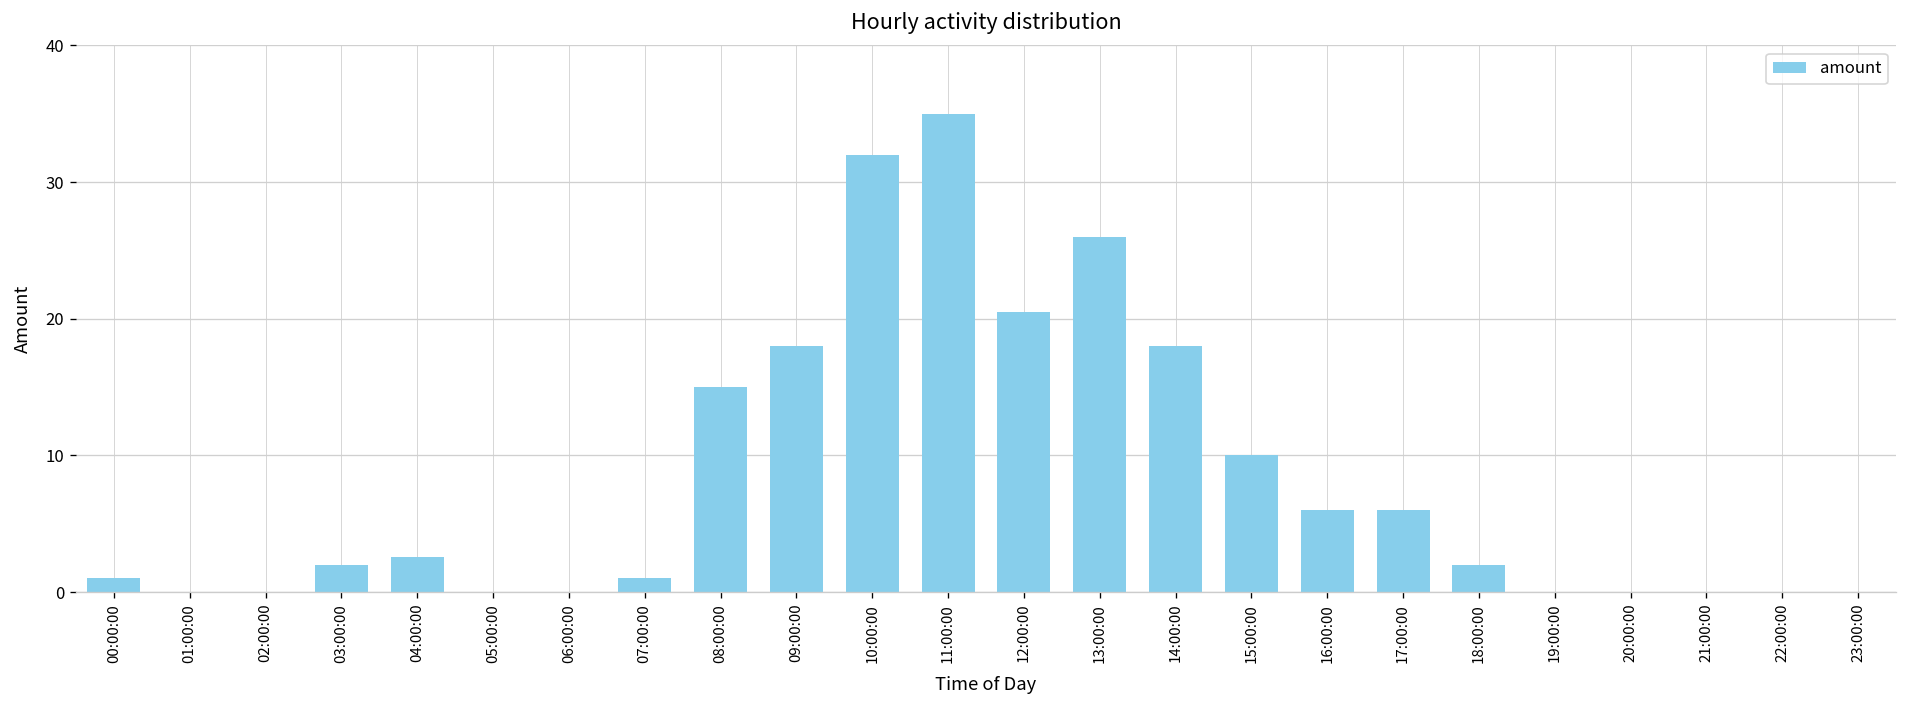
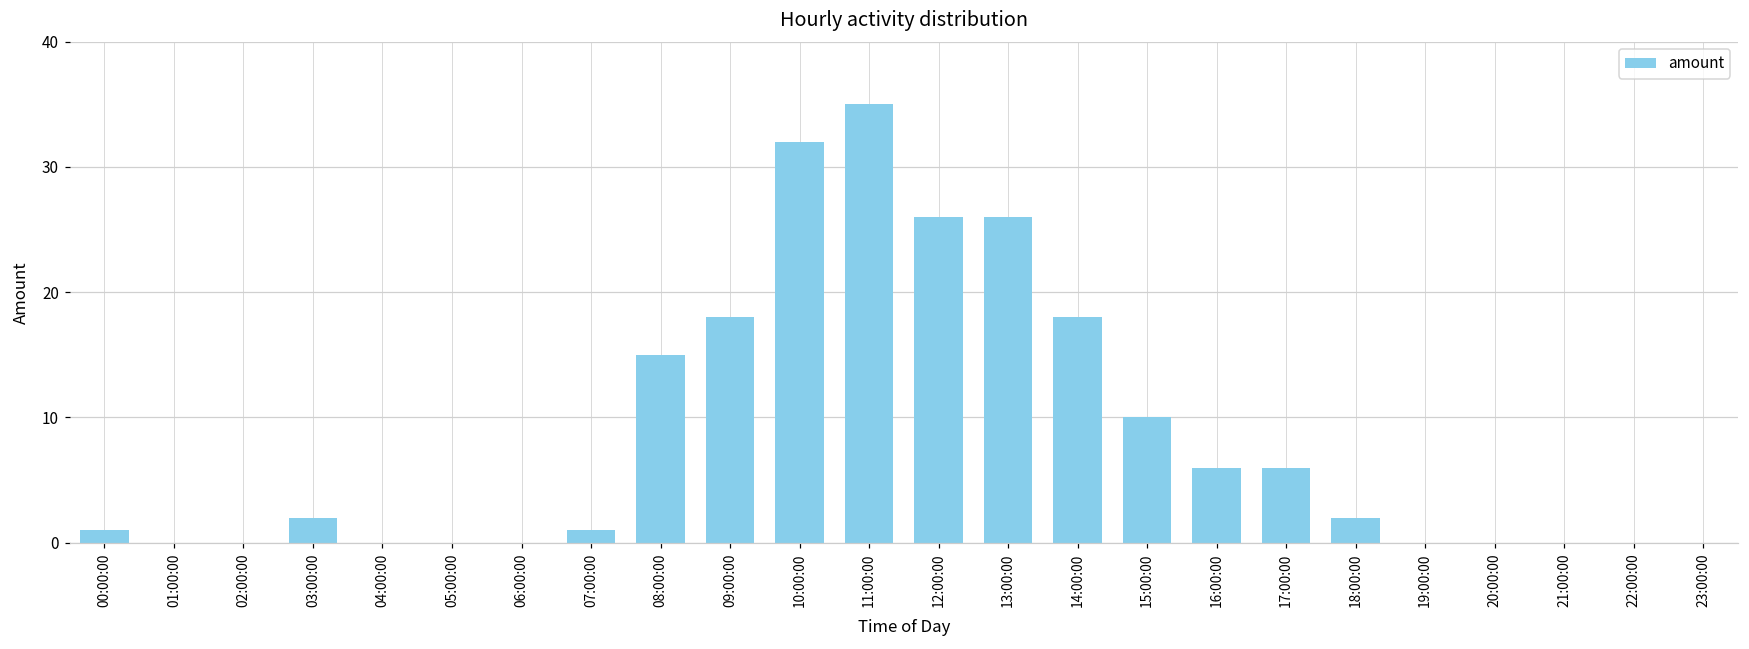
  {
    "00:00:00": 1.0,
    "01:00:00": 0.0,
    "02:00:00": 0.0,
    "03:00:00": 2.0,
-   "04:00:00": 2.6,
+   "04:00:00": 0.0,
    "05:00:00": 0.0,
    "06:00:00": 0.0,
    "07:00:00": 1.0,
    "08:00:00": 15.0,
    "09:00:00": 18.0,
    "10:00:00": 32.0,
    "11:00:00": 35.0,
-   "12:00:00": 20.5,
+   "12:00:00": 26.0,
    "13:00:00": 26.0,
    "14:00:00": 18.0,
    "15:00:00": 10.0,
    "16:00:00": 6.0,
    "17:00:00": 6.0,
    "18:00:00": 2.0,
    "19:00:00": 0.0,
    "20:00:00": 0.0,
    "21:00:00": 0.0,
    "22:00:00": 0.0,
    "23:00:00": 0.0
  }
